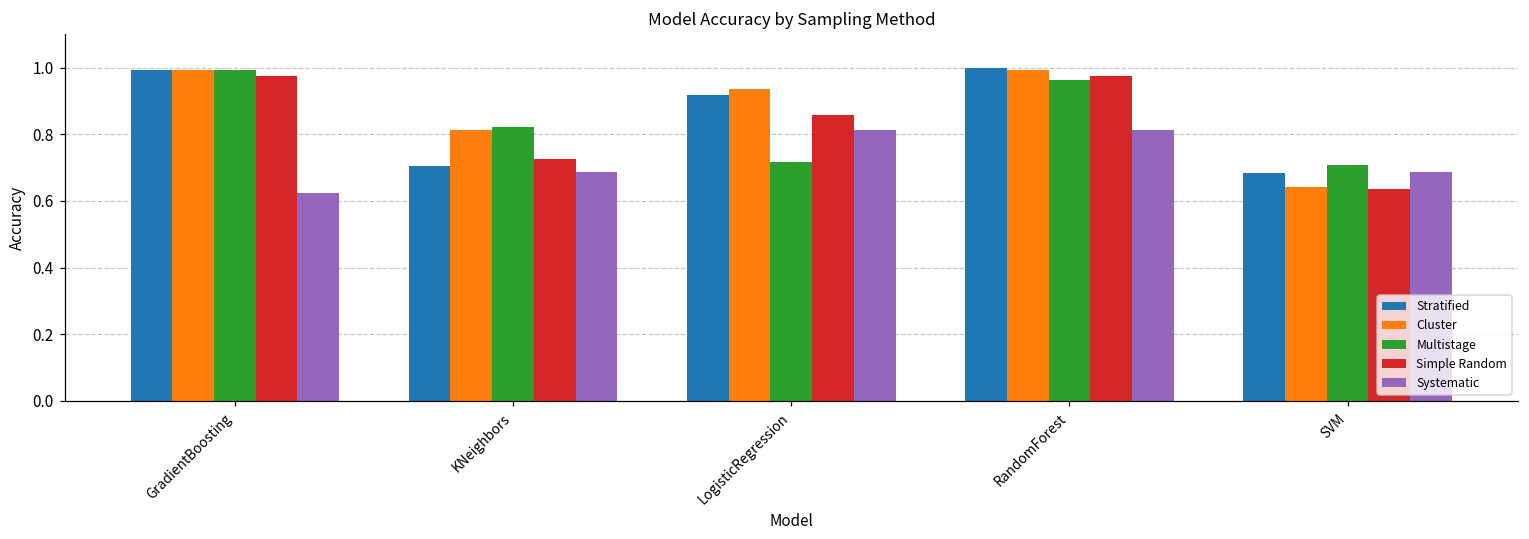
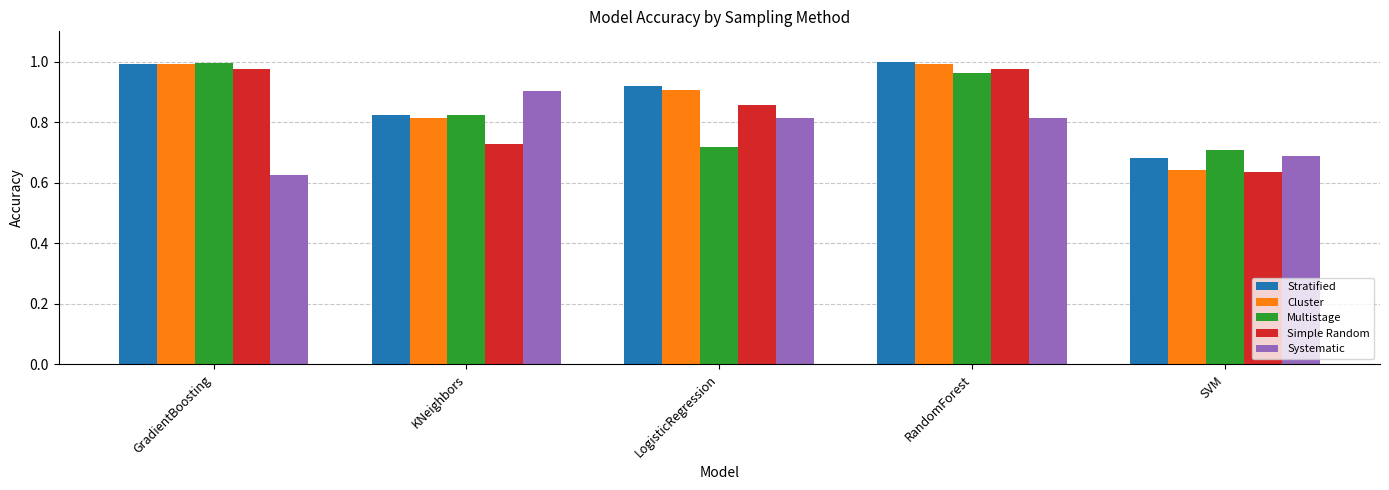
  {
    "Stratified": {
      "GradientBoosting": 0.99,
-     "KNeighbors": 0.70,
+     "KNeighbors": 0.82,
      "LogisticRegression": 0.92,
      "RandomForest": 1.00,
      "SVM": 0.68
    },
    "Cluster": {
      "GradientBoosting": 0.99,
      "KNeighbors": 0.81,
-     "LogisticRegression": 0.94,
+     "LogisticRegression": 0.91,
      "RandomForest": 0.99,
      "SVM": 0.64
    },
    "Multistage": {
      "GradientBoosting": 0.99,
      "KNeighbors": 0.82,
      "LogisticRegression": 0.72,
      "RandomForest": 0.96,
      "SVM": 0.71
    },
    "Simple Random": {
      "GradientBoosting": 0.97,
      "KNeighbors": 0.73,
      "LogisticRegression": 0.86,
      "RandomForest": 0.97,
      "SVM": 0.64
    },
    "Systematic": {
      "GradientBoosting": 0.63,
-     "KNeighbors": 0.69,
+     "KNeighbors": 0.90,
      "LogisticRegression": 0.81,
      "RandomForest": 0.81,
      "SVM": 0.69
    }
  }
